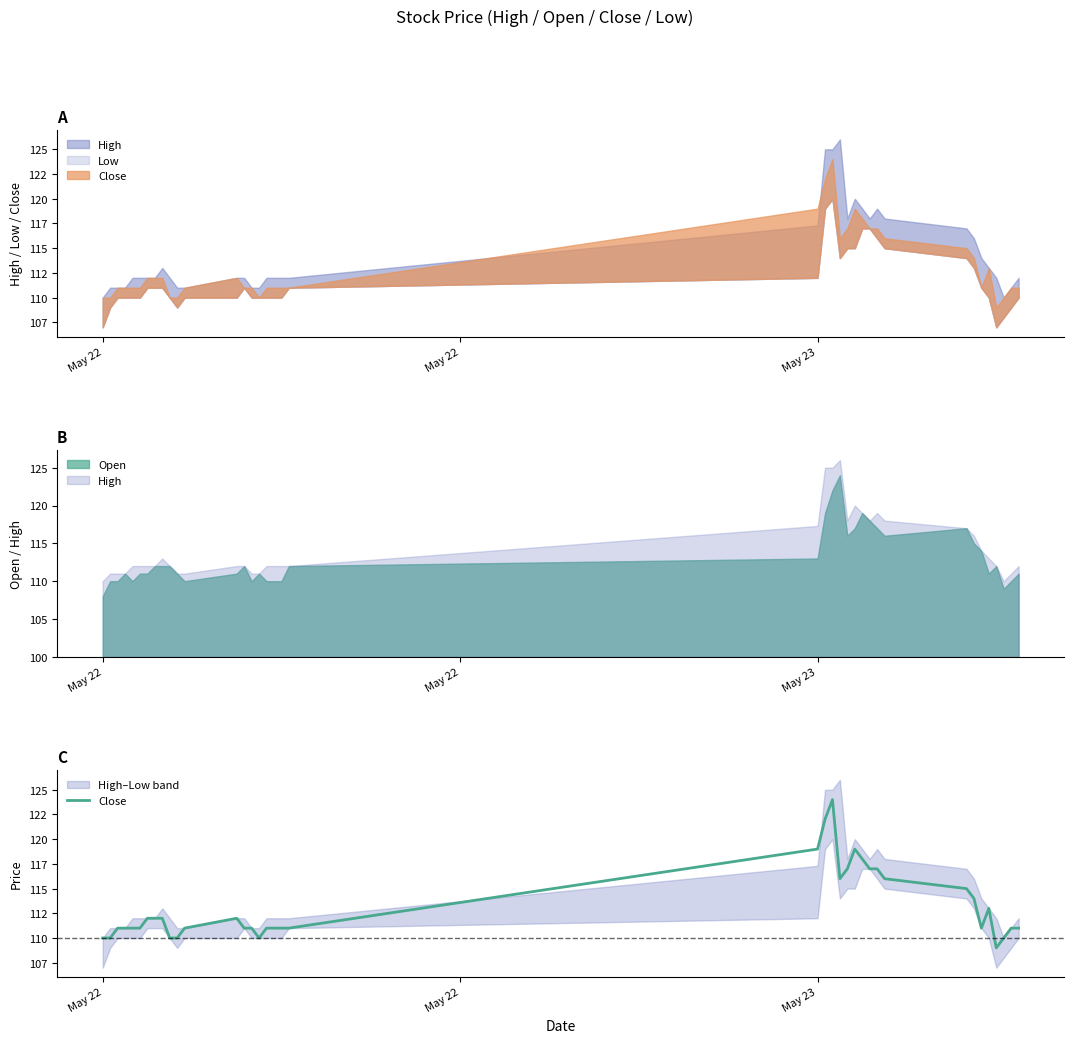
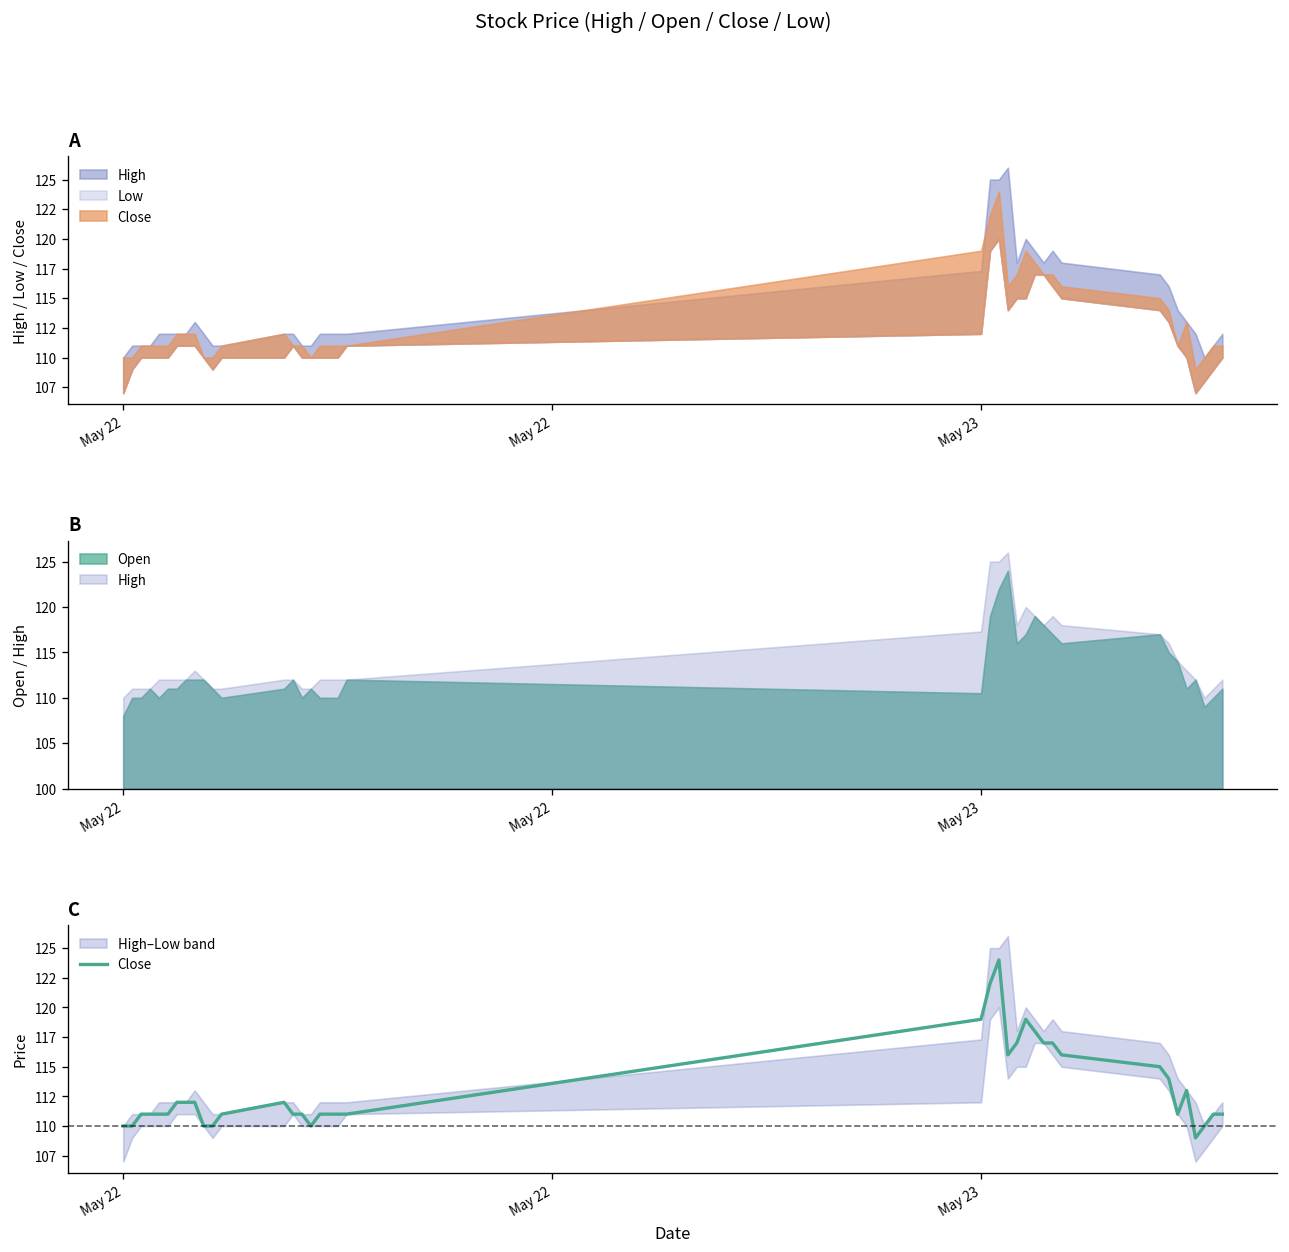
  {
    "B": {
      "Open": {
        "May 22": 108,
-       "May 23": 113
+       "May 23": 111
      },
      "High": {
        "May 22": 110,
        "May 23": 117
      }
    }
  }
